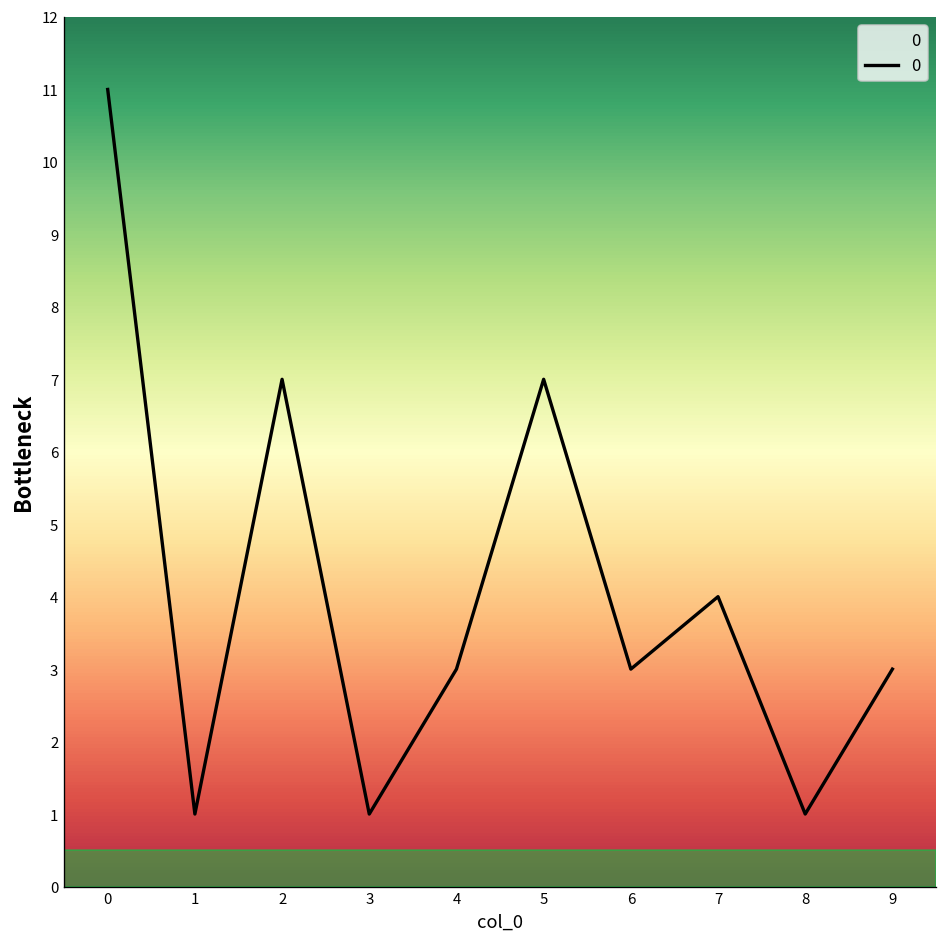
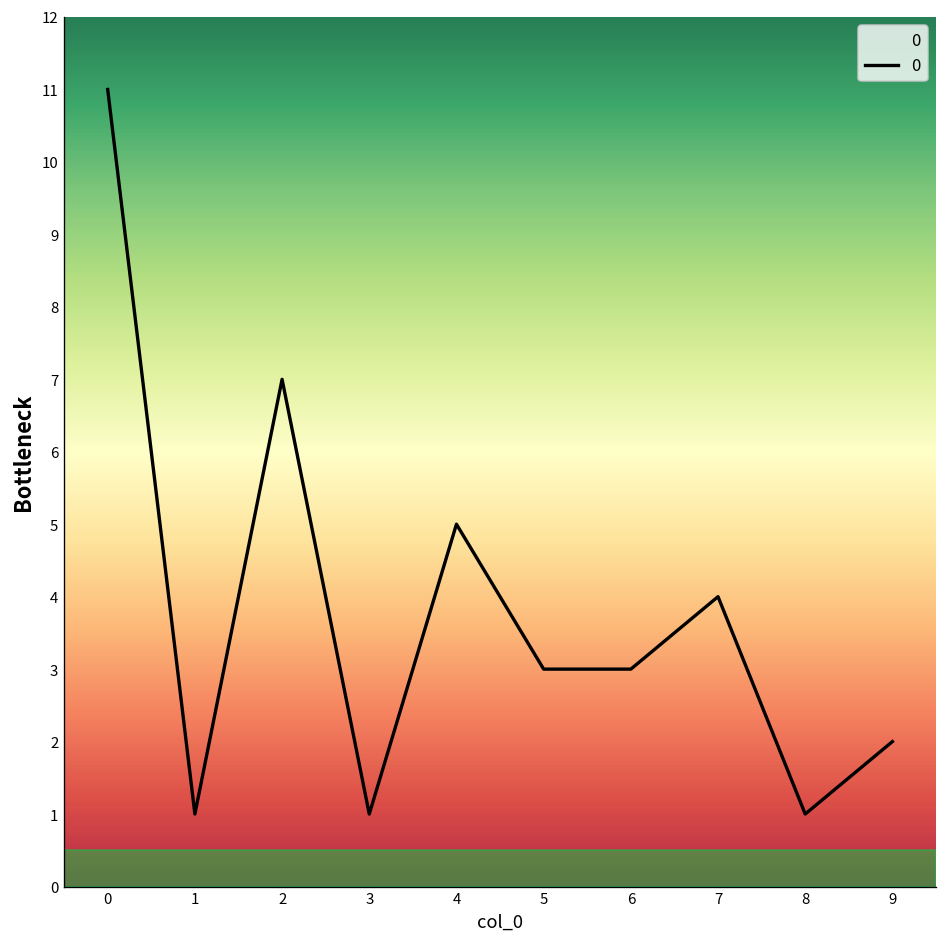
  {
    "0": 11,
    "1": 1,
    "2": 7,
    "3": 1,
-   "4": 3,
-   "5": 7,
+   "4": 5,
+   "5": 3,
    "6": 3,
    "7": 4,
    "8": 1,
-   "9": 3
+   "9": 2
  }
